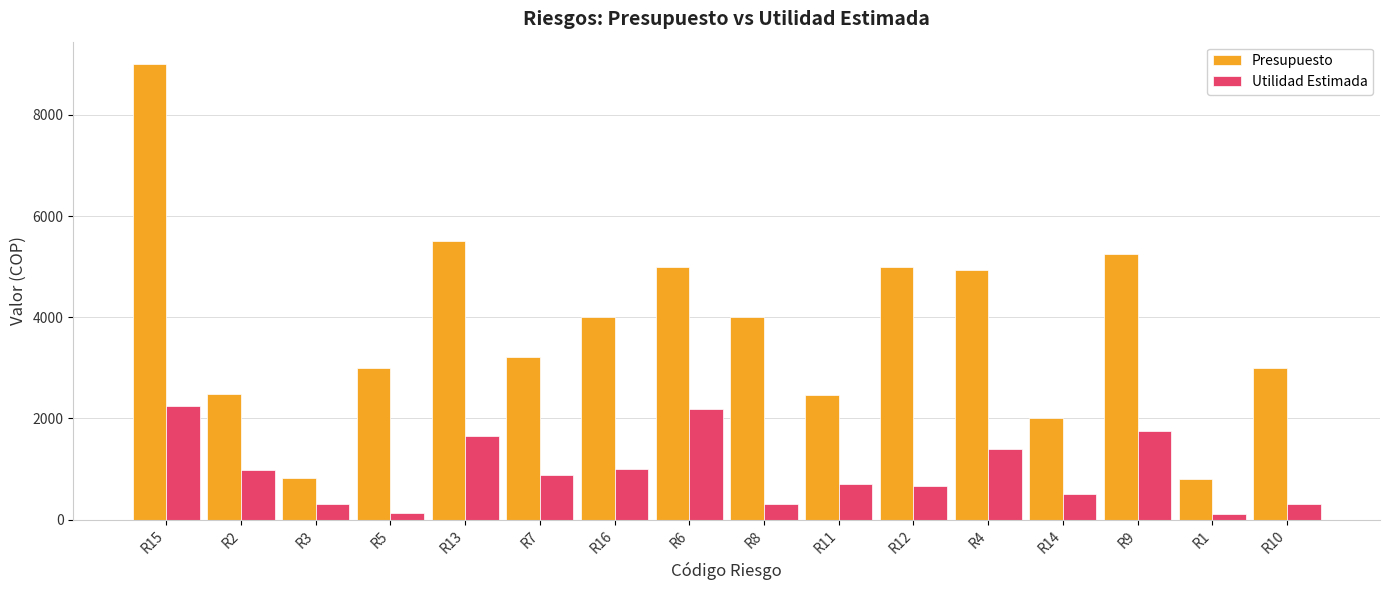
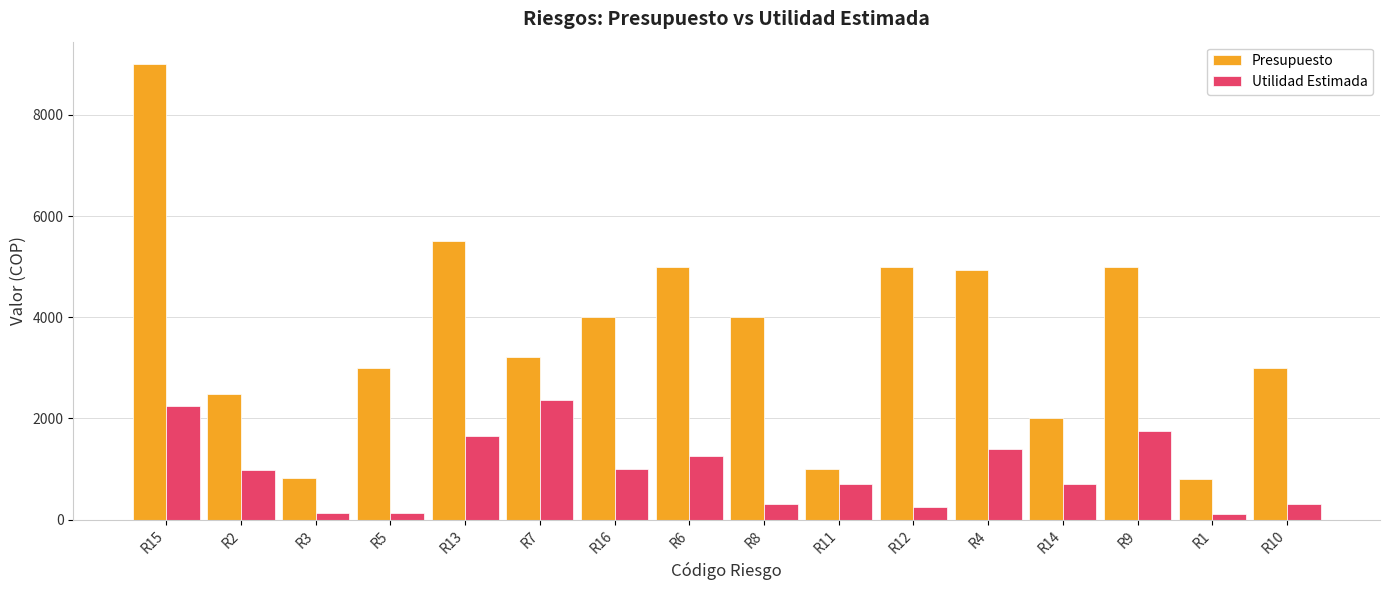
  {
    "Presupuesto": {
      "R15": 9000,
      "R2": 2500,
      "R3": 800,
      "R5": 3000,
      "R13": 5500,
      "R7": 3200,
      "R16": 4000,
      "R6": 5000,
      "R8": 4000,
-     "R11": 2500,
+     "R11": 1000,
      "R12": 5000,
      "R4": 4900,
      "R14": 2000,
-     "R9": 5300,
+     "R9": 5000,
      "R1": 800,
      "R10": 3000
    },
    "Utilidad Estimada": {
      "R15": 2300,
      "R2": 1000,
-     "R3": 300,
+     "R3": 100,
      "R5": 100,
      "R13": 1700,
-     "R7": 900,
+     "R7": 2400,
      "R16": 1000,
-     "R6": 2200,
+     "R6": 1300,
      "R8": 300,
      "R11": 700,
-     "R12": 700,
+     "R12": 300,
      "R4": 1400,
-     "R14": 500,
+     "R14": 700,
      "R9": 1800,
      "R1": 100,
      "R10": 300
    }
  }
